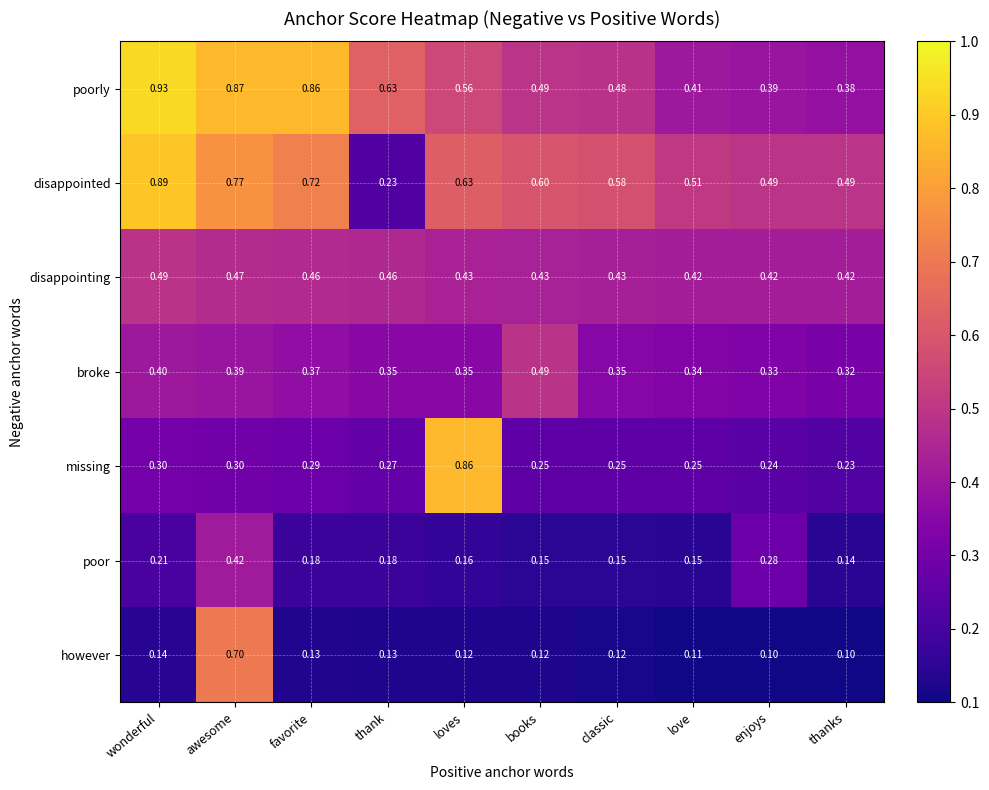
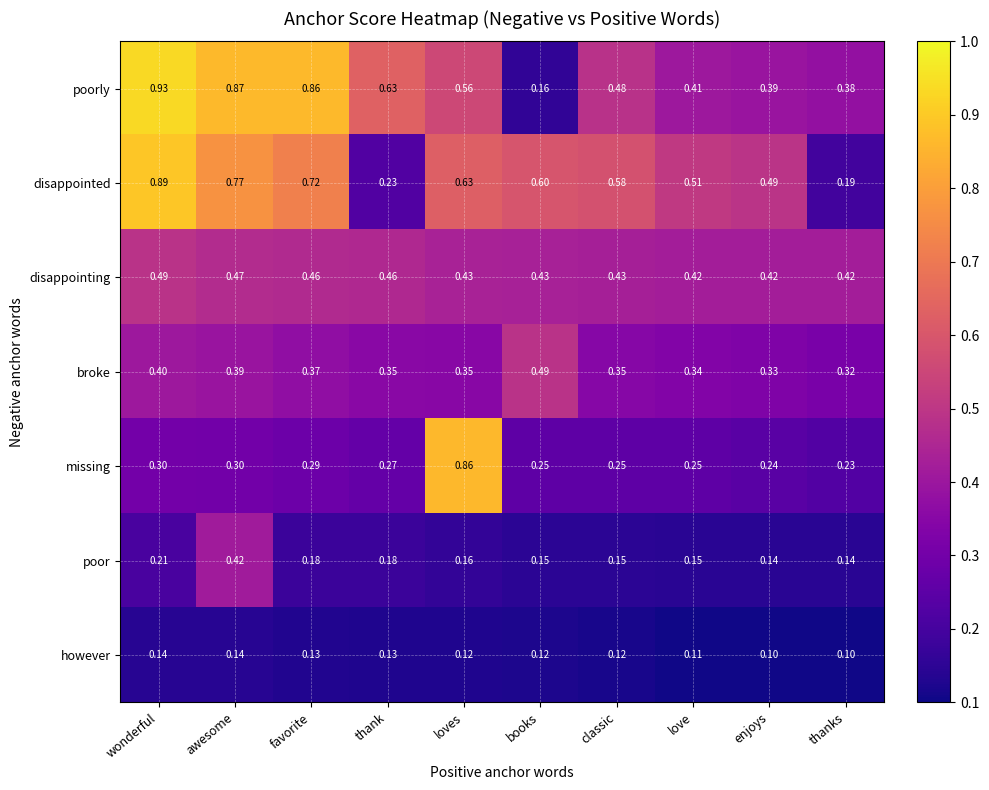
  {
    "poorly": {
      "wonderful": 0.93,
      "awesome": 0.87,
      "favorite": 0.86,
      "thank": 0.63,
      "loves": 0.56,
-     "books": 0.49,
+     "books": 0.16,
      "classic": 0.48,
      "love": 0.41,
      "enjoys": 0.39,
      "thanks": 0.38
    },
    "disappointed": {
      "wonderful": 0.89,
      "awesome": 0.77,
      "favorite": 0.72,
      "thank": 0.23,
      "loves": 0.63,
      "books": 0.60,
      "classic": 0.58,
      "love": 0.51,
      "enjoys": 0.49,
-     "thanks": 0.49
+     "thanks": 0.19
    },
    "disappointing": {
      "wonderful": 0.49,
      "awesome": 0.47,
      "favorite": 0.46,
      "thank": 0.46,
      "loves": 0.43,
      "books": 0.43,
      "classic": 0.43,
      "love": 0.42,
      "enjoys": 0.42,
      "thanks": 0.42
    },
    "broke": {
      "wonderful": 0.40,
      "awesome": 0.39,
      "favorite": 0.37,
      "thank": 0.35,
      "loves": 0.35,
      "books": 0.49,
      "classic": 0.35,
      "love": 0.34,
      "enjoys": 0.33,
      "thanks": 0.32
    },
    "missing": {
      "wonderful": 0.30,
      "awesome": 0.30,
      "favorite": 0.29,
      "thank": 0.27,
      "loves": 0.86,
      "books": 0.25,
      "classic": 0.25,
      "love": 0.25,
      "enjoys": 0.24,
      "thanks": 0.23
    },
    "poor": {
      "wonderful": 0.21,
      "awesome": 0.42,
      "favorite": 0.18,
      "thank": 0.18,
      "loves": 0.16,
      "books": 0.15,
      "classic": 0.15,
      "love": 0.15,
-     "enjoys": 0.28,
+     "enjoys": 0.14,
      "thanks": 0.14
    },
    "however": {
      "wonderful": 0.14,
-     "awesome": 0.70,
+     "awesome": 0.14,
      "favorite": 0.13,
      "thank": 0.13,
      "loves": 0.12,
      "books": 0.12,
      "classic": 0.12,
      "love": 0.11,
      "enjoys": 0.10,
      "thanks": 0.10
    }
  }
